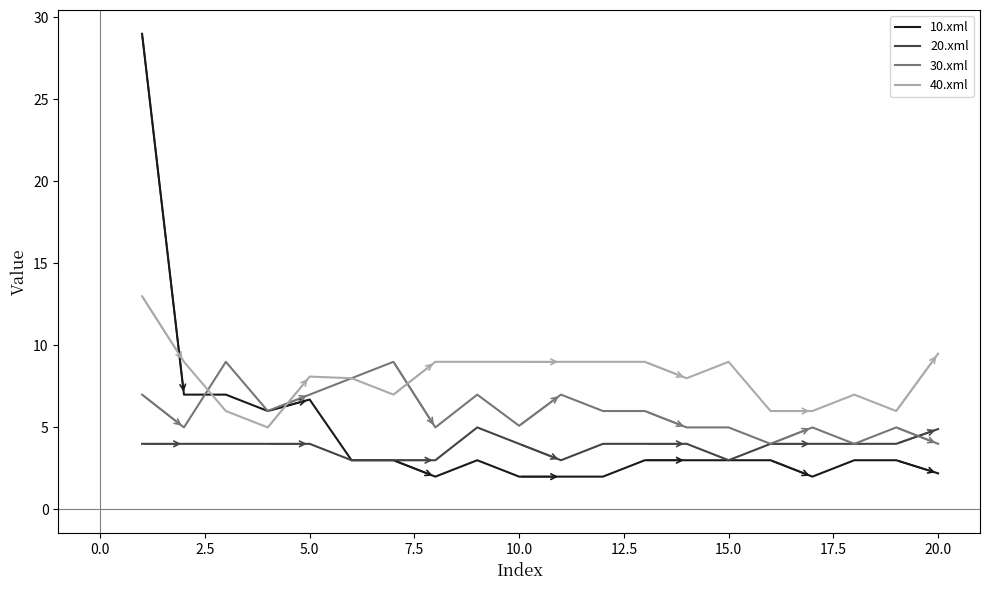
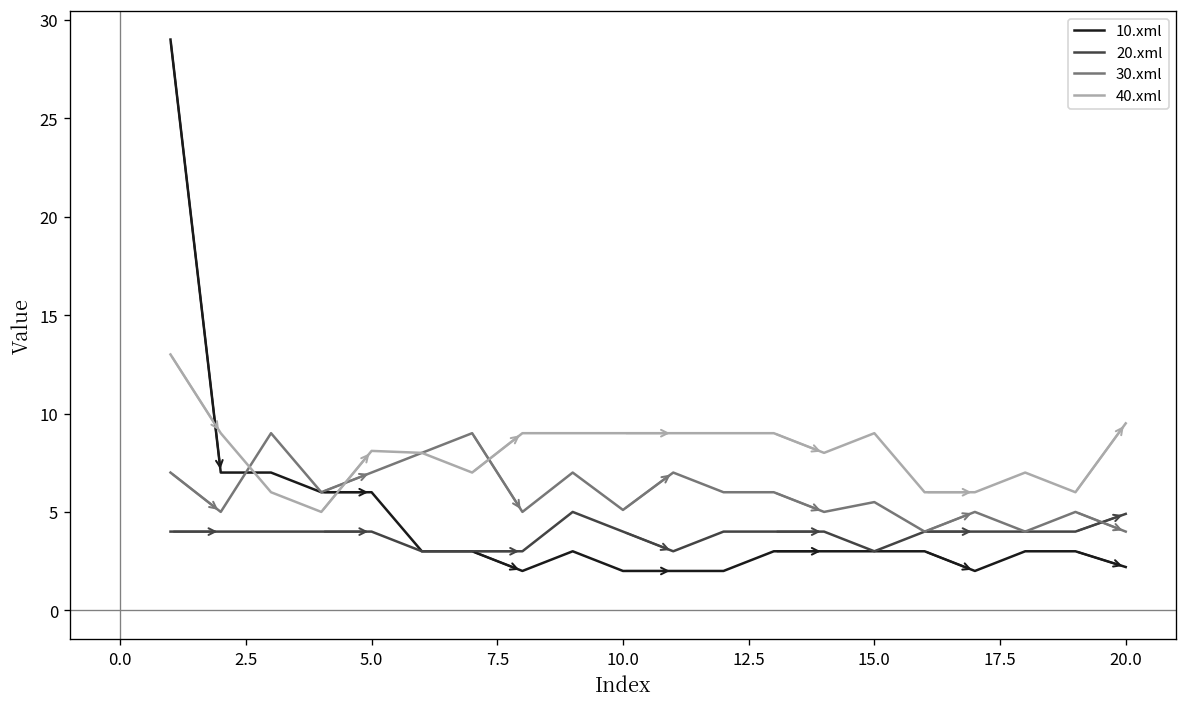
  {
    "10.xml": {
-     "5.0": 6.7,
+     "5.0": 6.0,
      "10.0": 2.0,
      "20.0": 2.2
    },
    "20.xml": {
      "5.0": 4.0,
      "10.0": 4.0,
      "20.0": 4.9
    },
    "30.xml": {
      "5.0": 7.0,
      "10.0": 5.1,
-     "15.0": 5.0,
+     "15.0": 5.5,
      "20.0": 4.0
    },
    "40.xml": {
      "5.0": 8.1,
      "10.0": 9.0,
      "15.0": 9.0,
      "20.0": 9.5
    }
  }
